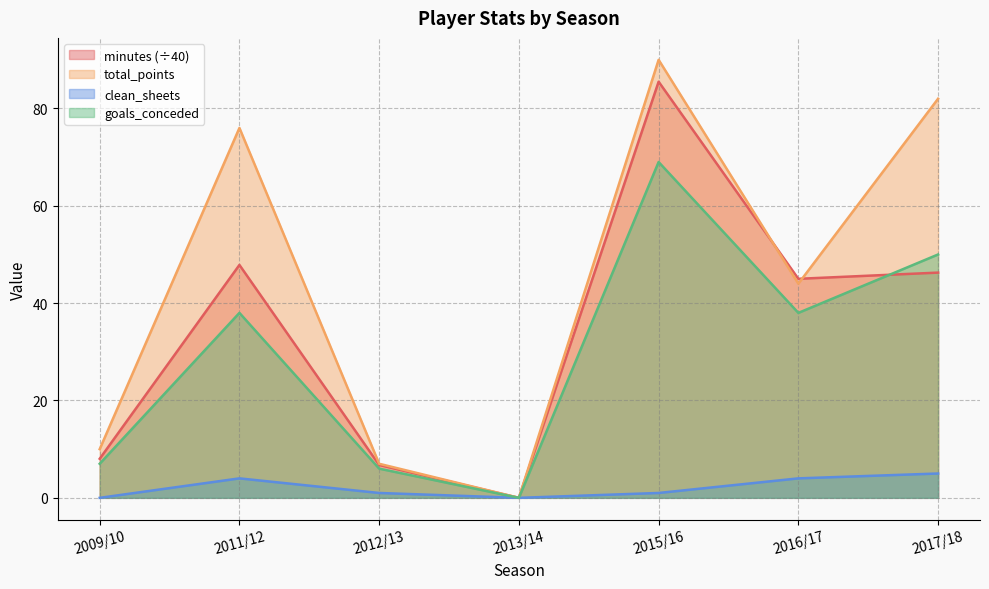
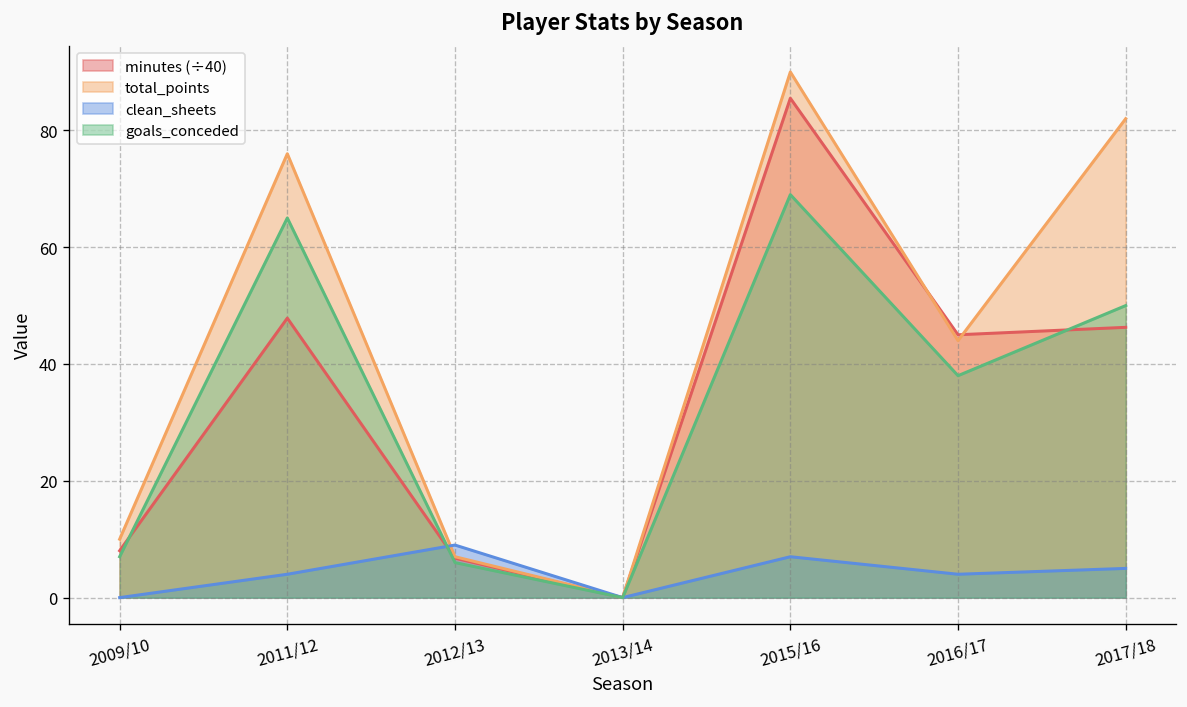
  {
    "clean_sheets": {
      "2009/10": 0,
      "2011/12": 4,
-     "2012/13": 1,
-     "2015/16": 1,
+     "2012/13": 9,
+     "2015/16": 7,
      "2016/17": 4,
      "2017/18": 5
    },
    "goals_conceded": {
      "2009/10": 7,
-     "2011/12": 38,
+     "2011/12": 65,
      "2012/13": 6,
      "2015/16": 69,
      "2016/17": 38,
      "2017/18": 50
    }
  }
